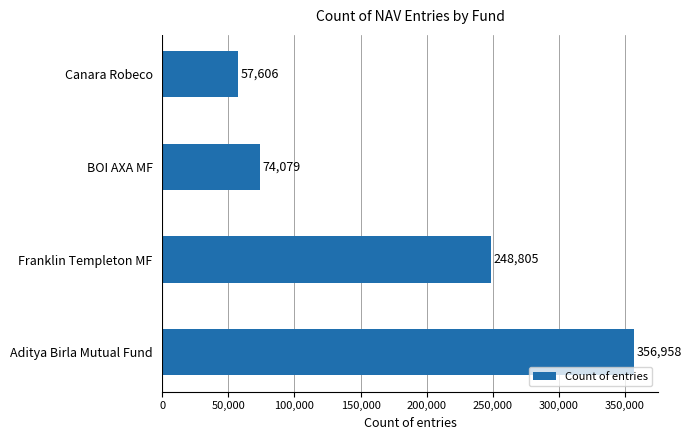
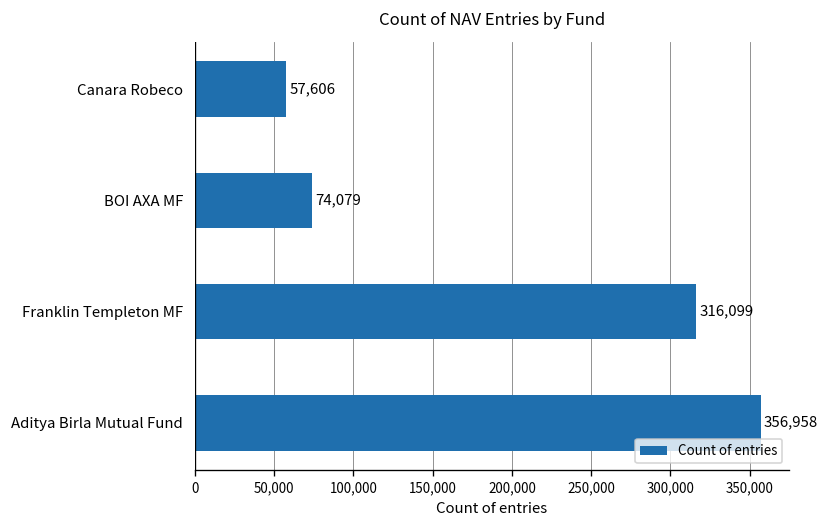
  {
    "Canara Robeco": "57,606",
    "BOI AXA MF": "74,079",
-   "Franklin Templeton MF": "248,805",
+   "Franklin Templeton MF": "316,099",
    "Aditya Birla Mutual Fund": "356,958"
  }
